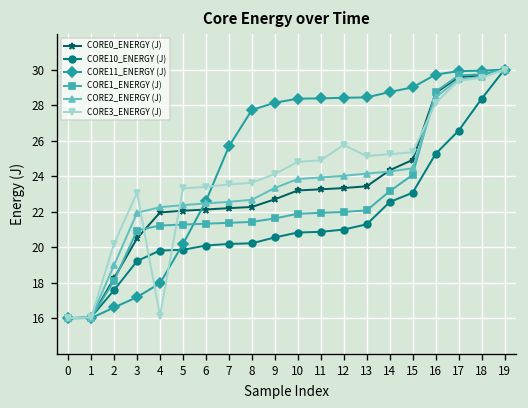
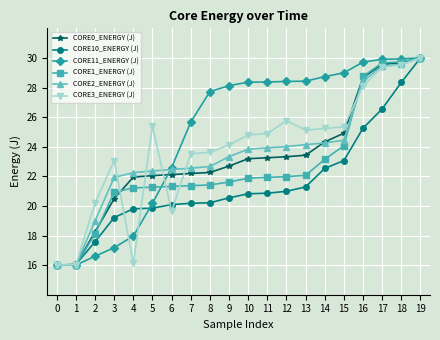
  {
    "CORE3_ENERGY (J)": {
      "2": 20.2,
      "3": 23.1,
      "4": 16.1,
-     "5": 23.3,
-     "6": 23.4,
+     "5": 25.4,
+     "6": 19.6,
      "7": 23.5,
      "8": 23.6,
      "9": 24.1,
      "10": 24.8,
      "11": 24.9,
      "12": 25.8,
      "13": 25.1,
      "14": 25.2,
      "15": 25.3,
      "16": 28.1
    }
  }
